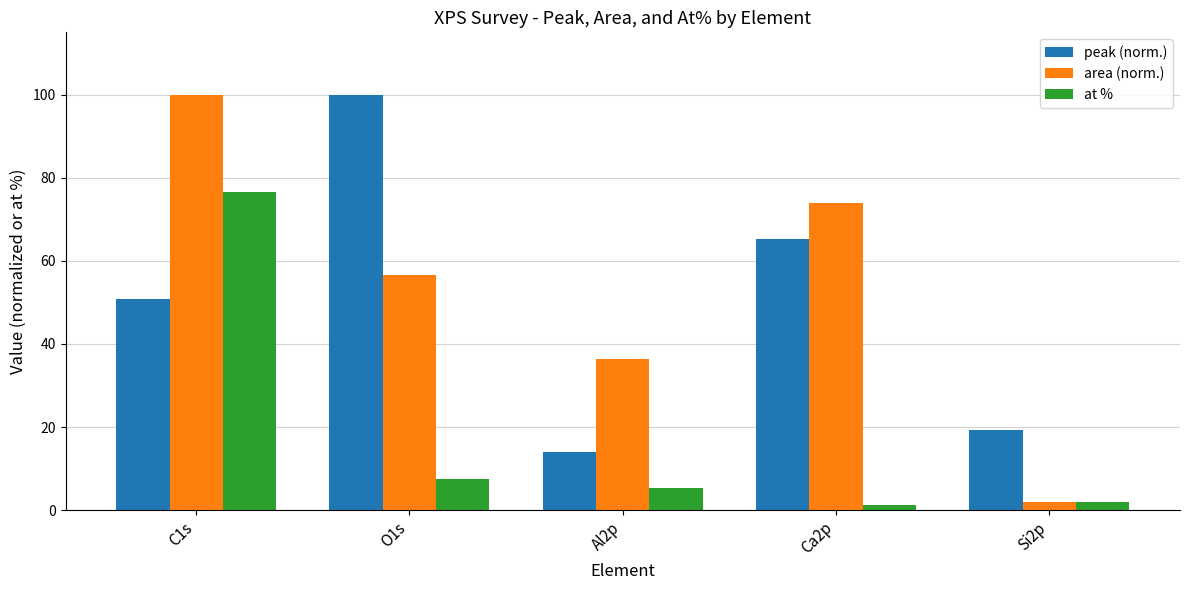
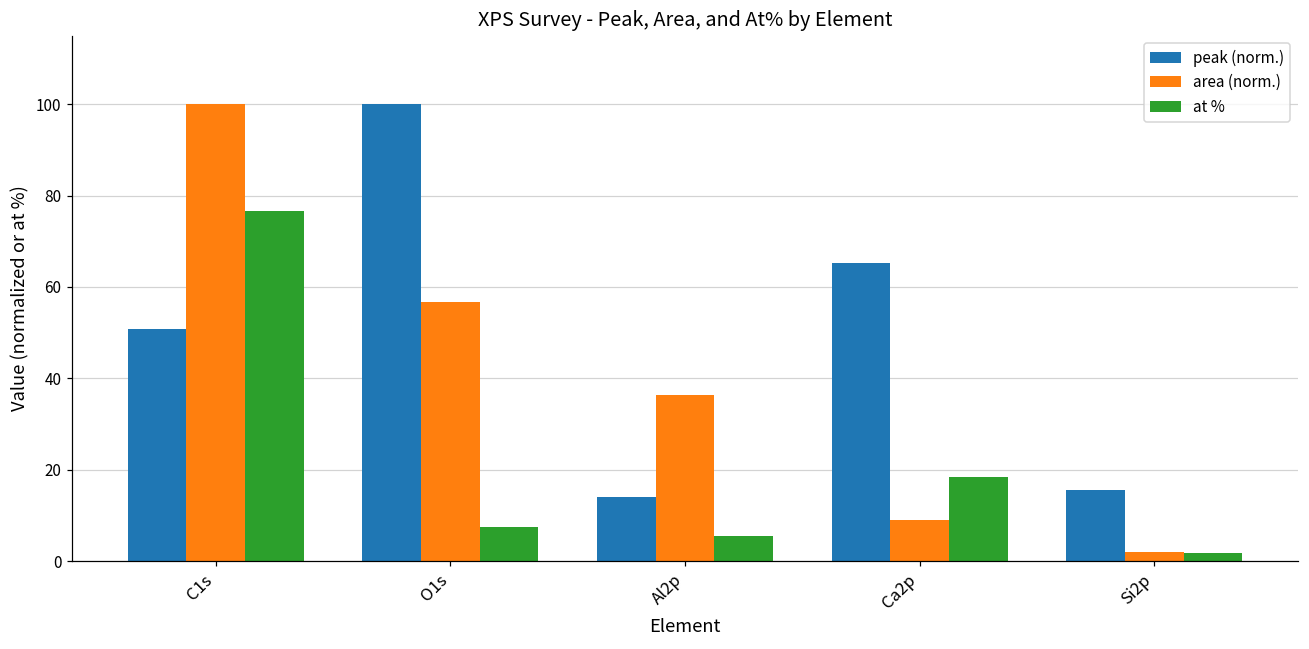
  {
    "peak (norm.)": {
      "C1s": 51,
      "O1s": 100,
      "Al2p": 14,
      "Ca2p": 65,
-     "Si2p": 19
+     "Si2p": 16
    },
    "area (norm.)": {
      "C1s": 100,
      "O1s": 57,
      "Al2p": 36,
-     "Ca2p": 74,
+     "Ca2p": 9,
      "Si2p": 2
    },
    "at %": {
      "C1s": 77,
      "O1s": 8,
      "Al2p": 5,
-     "Ca2p": 1,
+     "Ca2p": 18,
      "Si2p": 2
    }
  }
